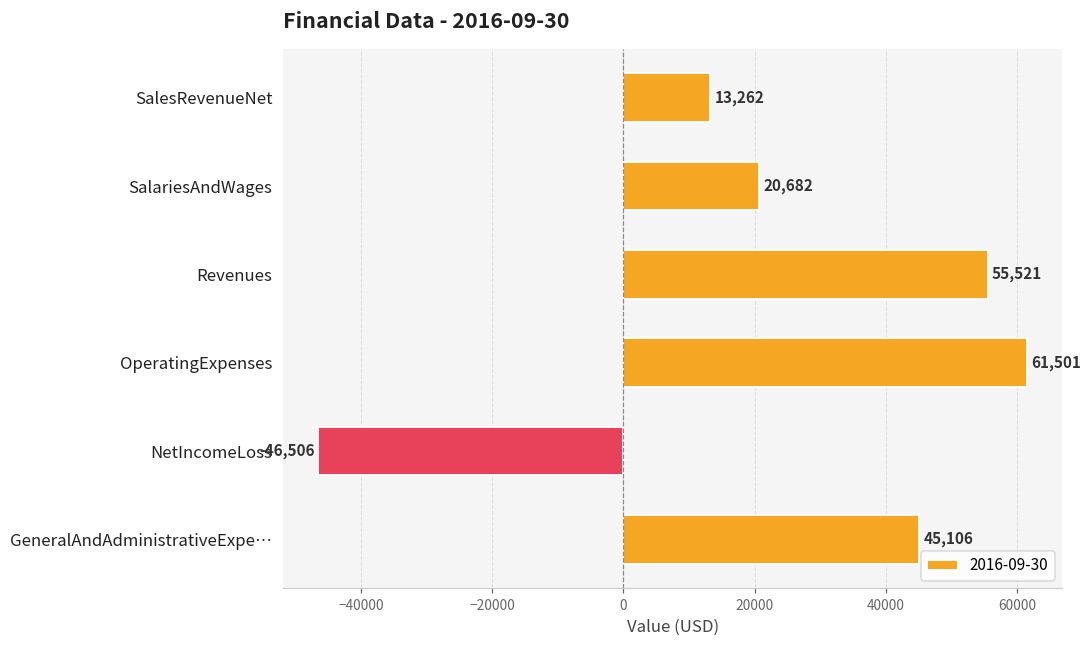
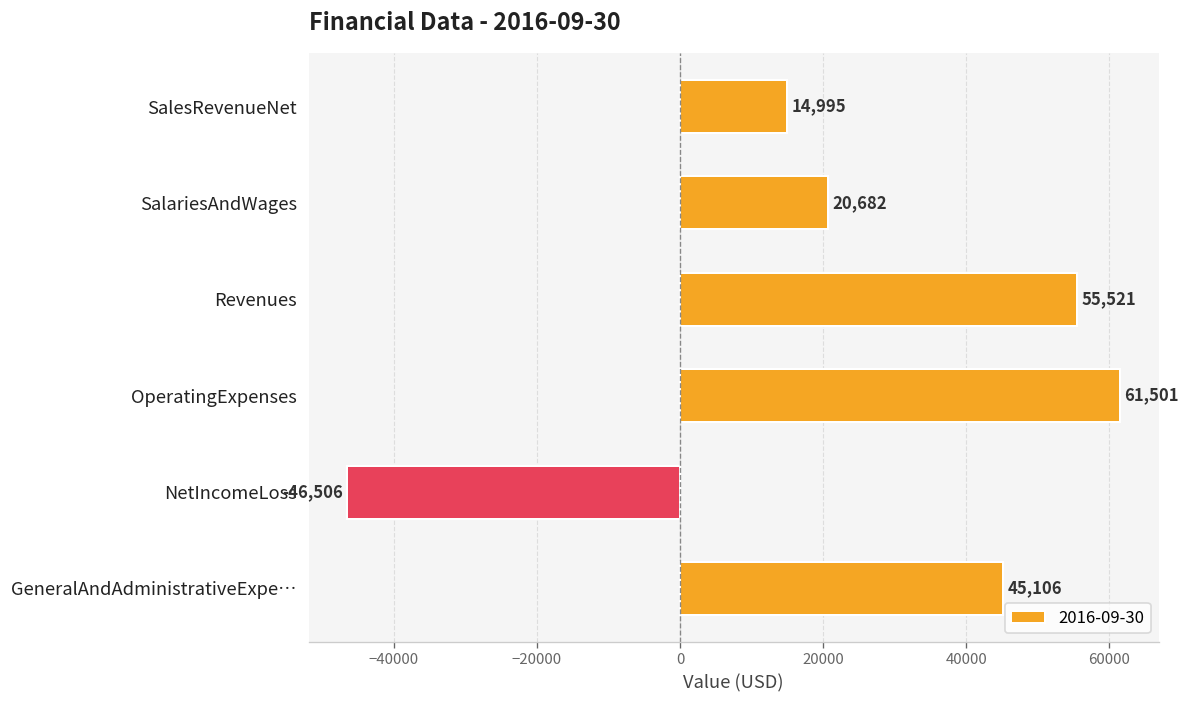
  {
-   "SalesRevenueNet": "13,262",
+   "SalesRevenueNet": "14,995",
    "SalariesAndWages": "20,682",
    "Revenues": "55,521",
    "OperatingExpenses": "61,501",
    "NetIncomeLoss": "-46,506",
    "GeneralAndAdministrativeExpe…": "45,106"
  }
